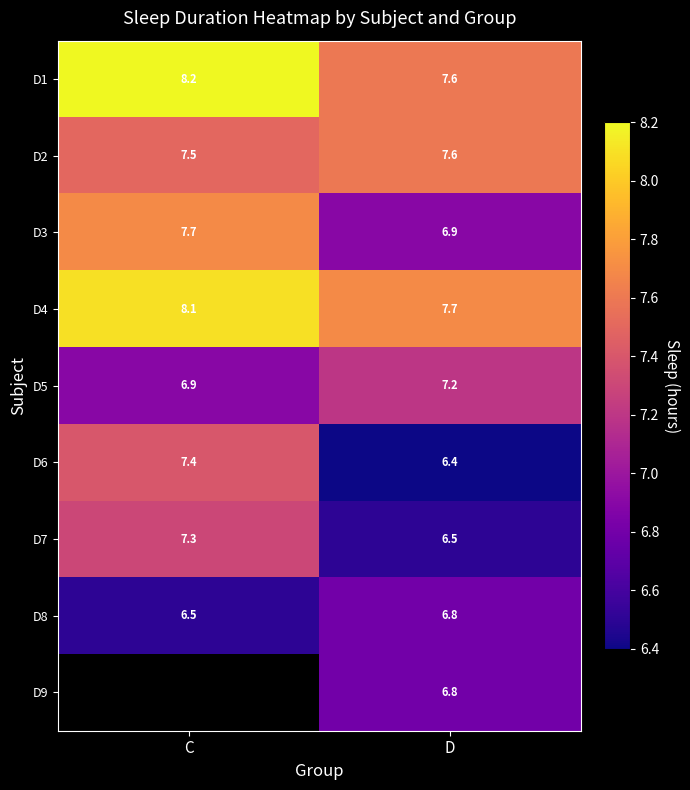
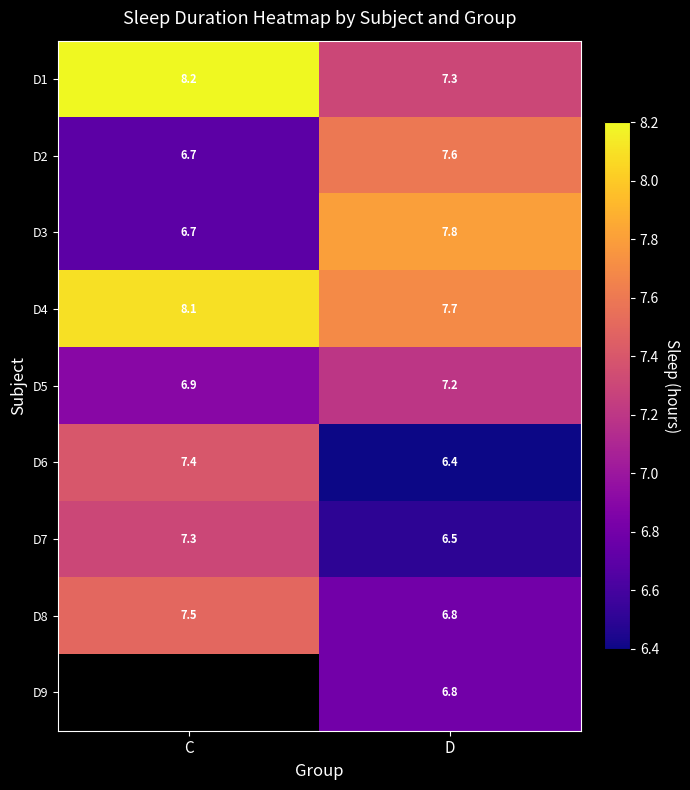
  {
    "D1": {
      "C": 8.2,
-     "D": 7.6
+     "D": 7.3
    },
    "D2": {
-     "C": 7.5,
+     "C": 6.7,
      "D": 7.6
    },
    "D3": {
-     "C": 7.7,
-     "D": 6.9
+     "C": 6.7,
+     "D": 7.8
    },
    "D4": {
      "C": 8.1,
      "D": 7.7
    },
    "D5": {
      "C": 6.9,
      "D": 7.2
    },
    "D6": {
      "C": 7.4,
      "D": 6.4
    },
    "D7": {
      "C": 7.3,
      "D": 6.5
    },
    "D8": {
-     "C": 6.5,
+     "C": 7.5,
      "D": 6.8
    },
    "D9": {
      "D": 6.8
    }
  }
